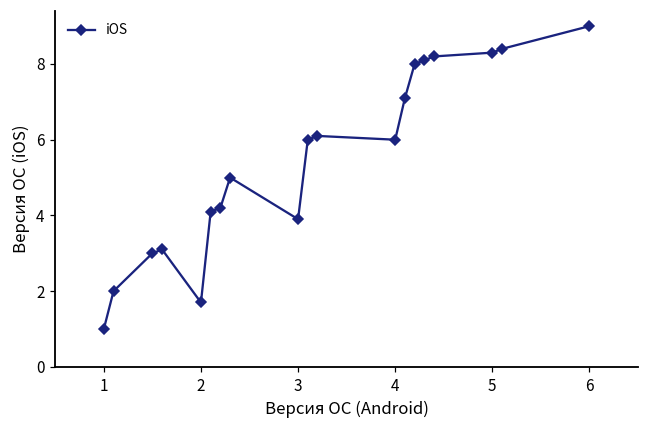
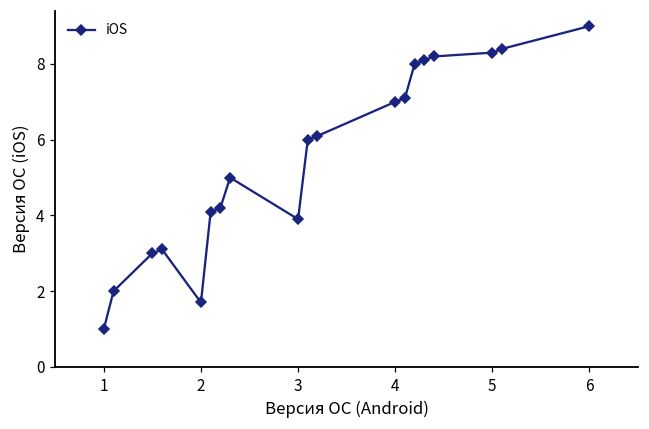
  {
    "1": 1,
    "2": 1.7,
    "3": 3.9,
-   "4": 6,
+   "4": 7,
    "5": 8.3,
    "6": 9
  }
